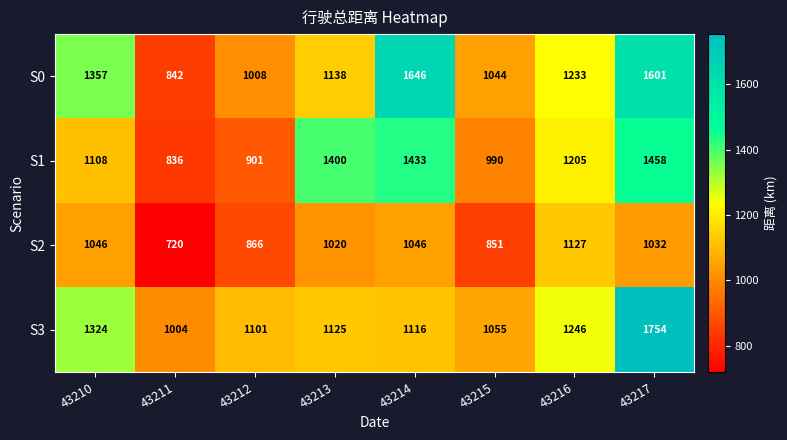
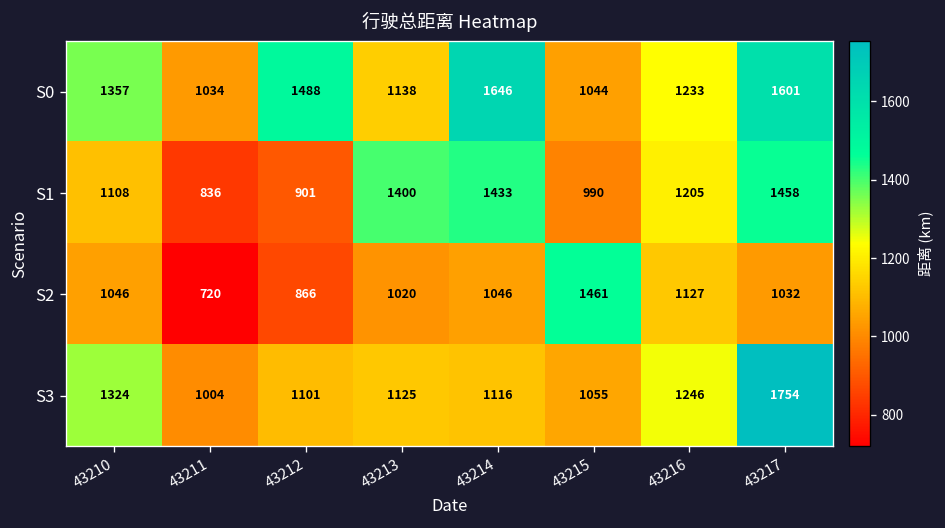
  {
    "S0": {
      "43210": 1357,
-     "43211": 842,
-     "43212": 1008,
+     "43211": 1034,
+     "43212": 1488,
      "43213": 1138,
      "43214": 1646,
      "43215": 1044,
      "43216": 1233,
      "43217": 1601
    },
    "S1": {
      "43210": 1108,
      "43211": 836,
      "43212": 901,
      "43213": 1400,
      "43214": 1433,
      "43215": 990,
      "43216": 1205,
      "43217": 1458
    },
    "S2": {
      "43210": 1046,
      "43211": 720,
      "43212": 866,
      "43213": 1020,
      "43214": 1046,
-     "43215": 851,
+     "43215": 1461,
      "43216": 1127,
      "43217": 1032
    },
    "S3": {
      "43210": 1324,
      "43211": 1004,
      "43212": 1101,
      "43213": 1125,
      "43214": 1116,
      "43215": 1055,
      "43216": 1246,
      "43217": 1754
    }
  }
